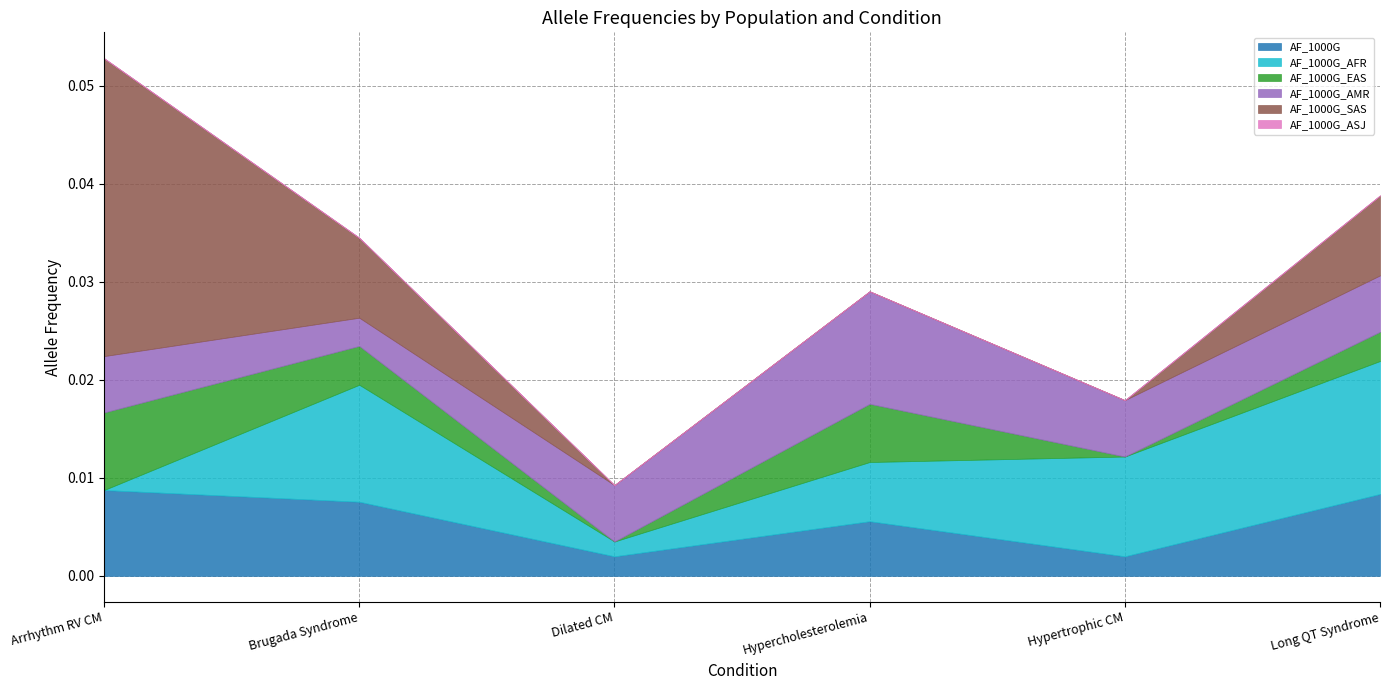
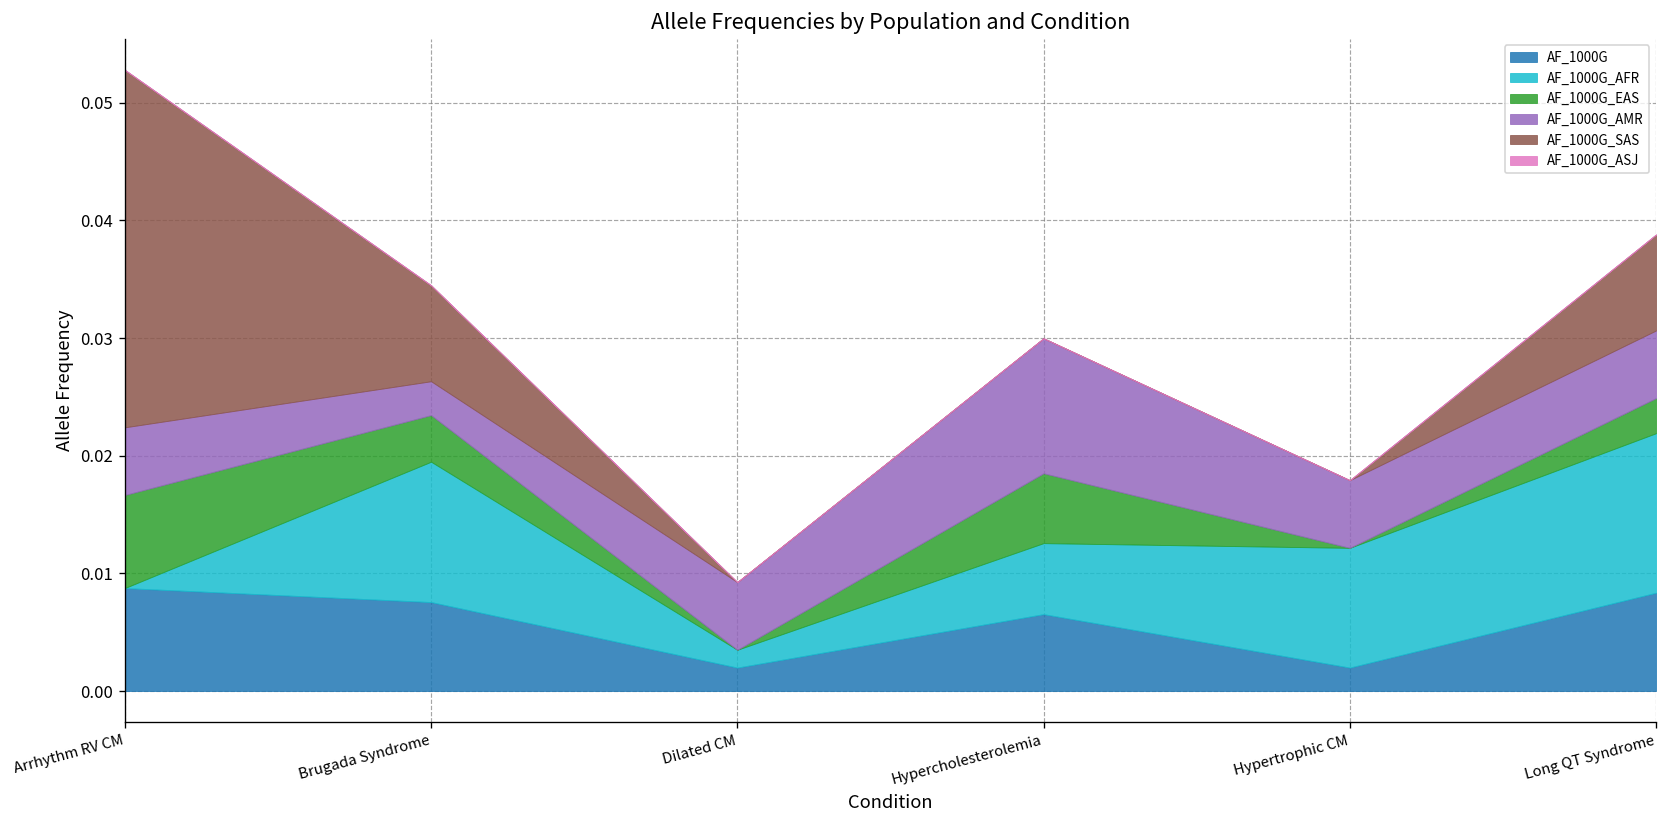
  {
    "AF_1000G": {
      "Brugada Syndrome": 0.008,
      "Dilated CM": 0.002,
-     "Hypercholesterolemia": 0.006,
+     "Hypercholesterolemia": 0.007,
      "Hypertrophic CM": 0.002,
      "Long QT Syndrome": 0.008
    },
    "AF_1000G_AFR": {
      "Brugada Syndrome": 0.012,
      "Hypercholesterolemia": 0.006,
      "Long QT Syndrome": 0.014
    },
    "AF_1000G_EAS": {
      "Arrhythm RV CM": 0.008,
      "Brugada Syndrome": 0.004,
      "Hypercholesterolemia": 0.006,
      "Long QT Syndrome": 0.003
    },
    "AF_1000G_AMR": {
      "Arrhythm RV CM": 0.006,
      "Brugada Syndrome": 0.003,
      "Long QT Syndrome": 0.006
    }
  }
